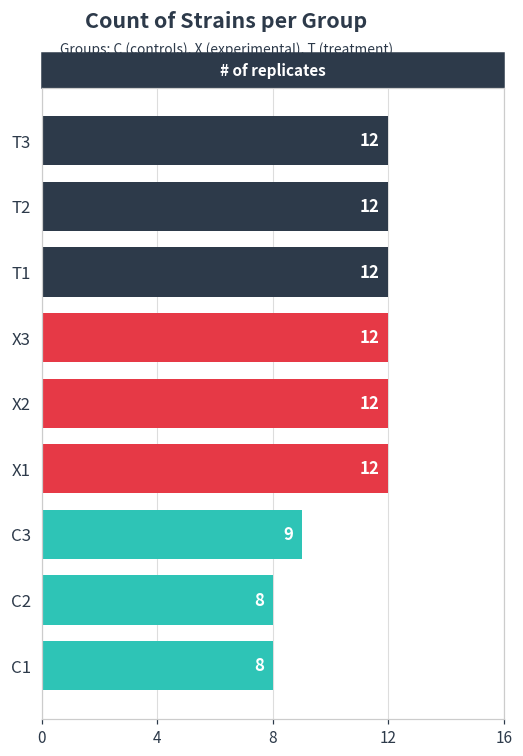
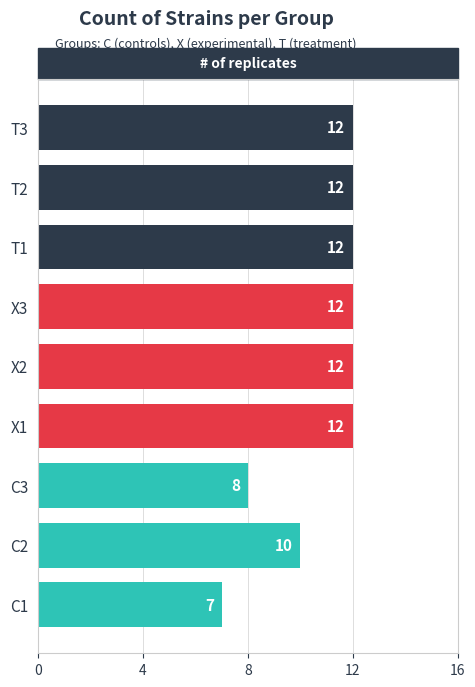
  {
    "T3": 12,
    "T2": 12,
    "T1": 12,
    "X3": 12,
    "X2": 12,
    "X1": 12,
-   "C3": 9,
-   "C2": 8,
-   "C1": 8
+   "C3": 8,
+   "C2": 10,
+   "C1": 7
  }
